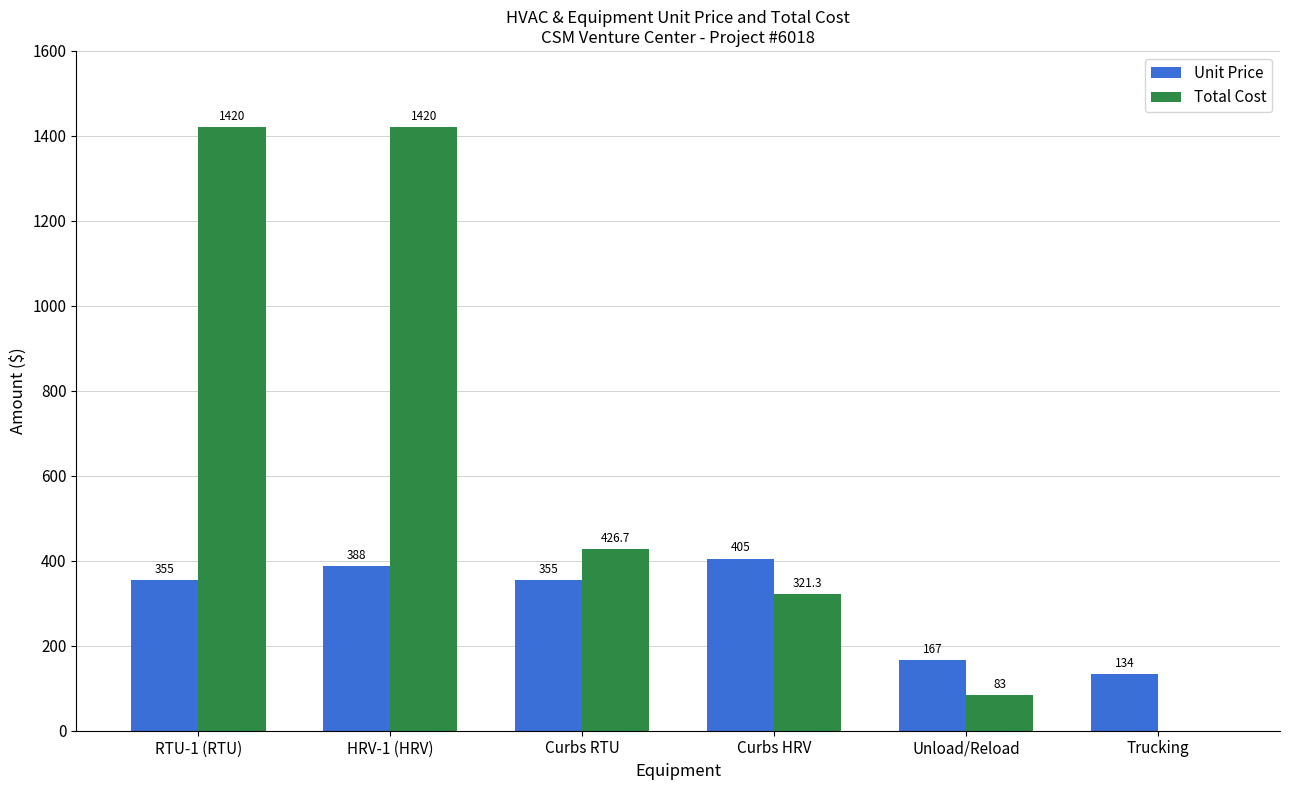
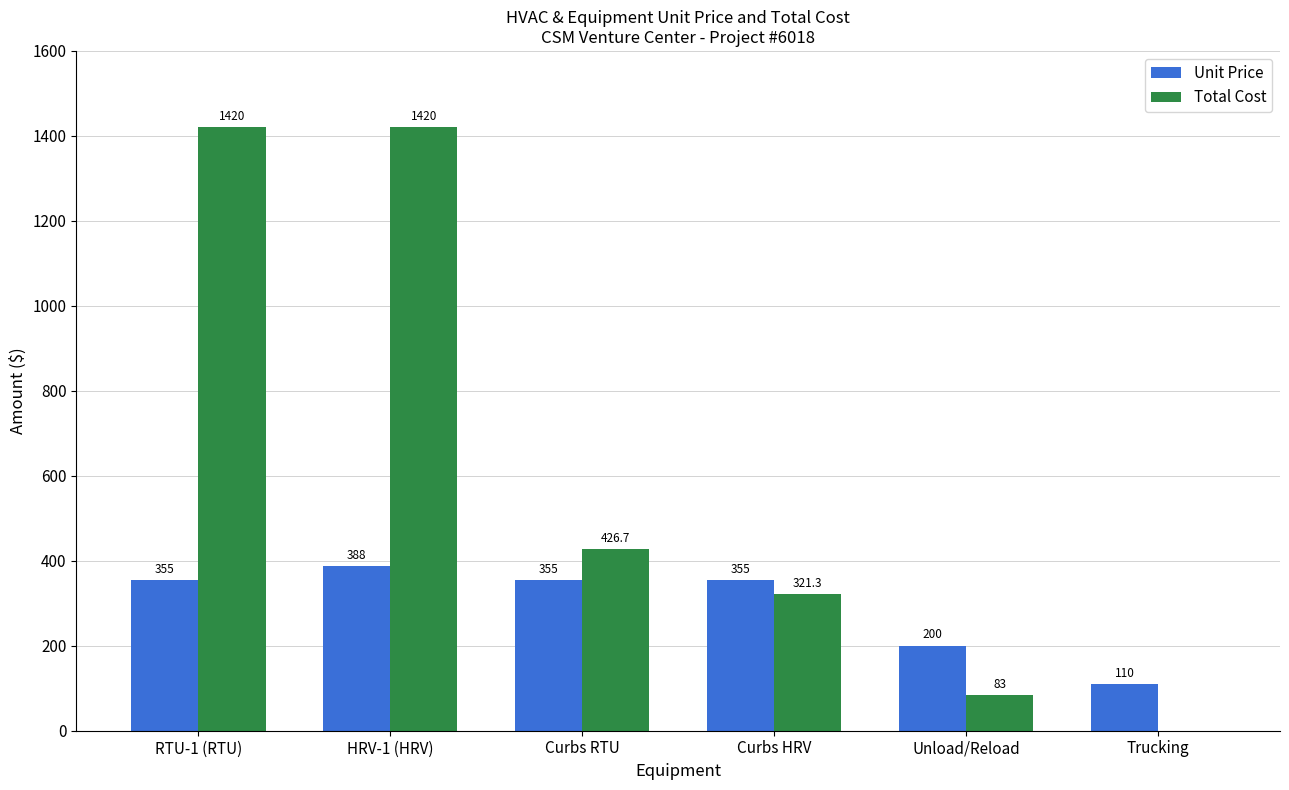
  {
    "Unit Price": {
      "RTU-1 (RTU)": 355,
      "HRV-1 (HRV)": 388,
      "Curbs RTU": 355,
-     "Curbs HRV": 405,
-     "Unload/Reload": 167,
-     "Trucking": 134
+     "Curbs HRV": 355,
+     "Unload/Reload": 200,
+     "Trucking": 110
    },
    "Total Cost": {
      "RTU-1 (RTU)": 1420,
      "HRV-1 (HRV)": 1420,
      "Curbs RTU": 426.7,
      "Curbs HRV": 321.3,
      "Unload/Reload": 83
    }
  }
